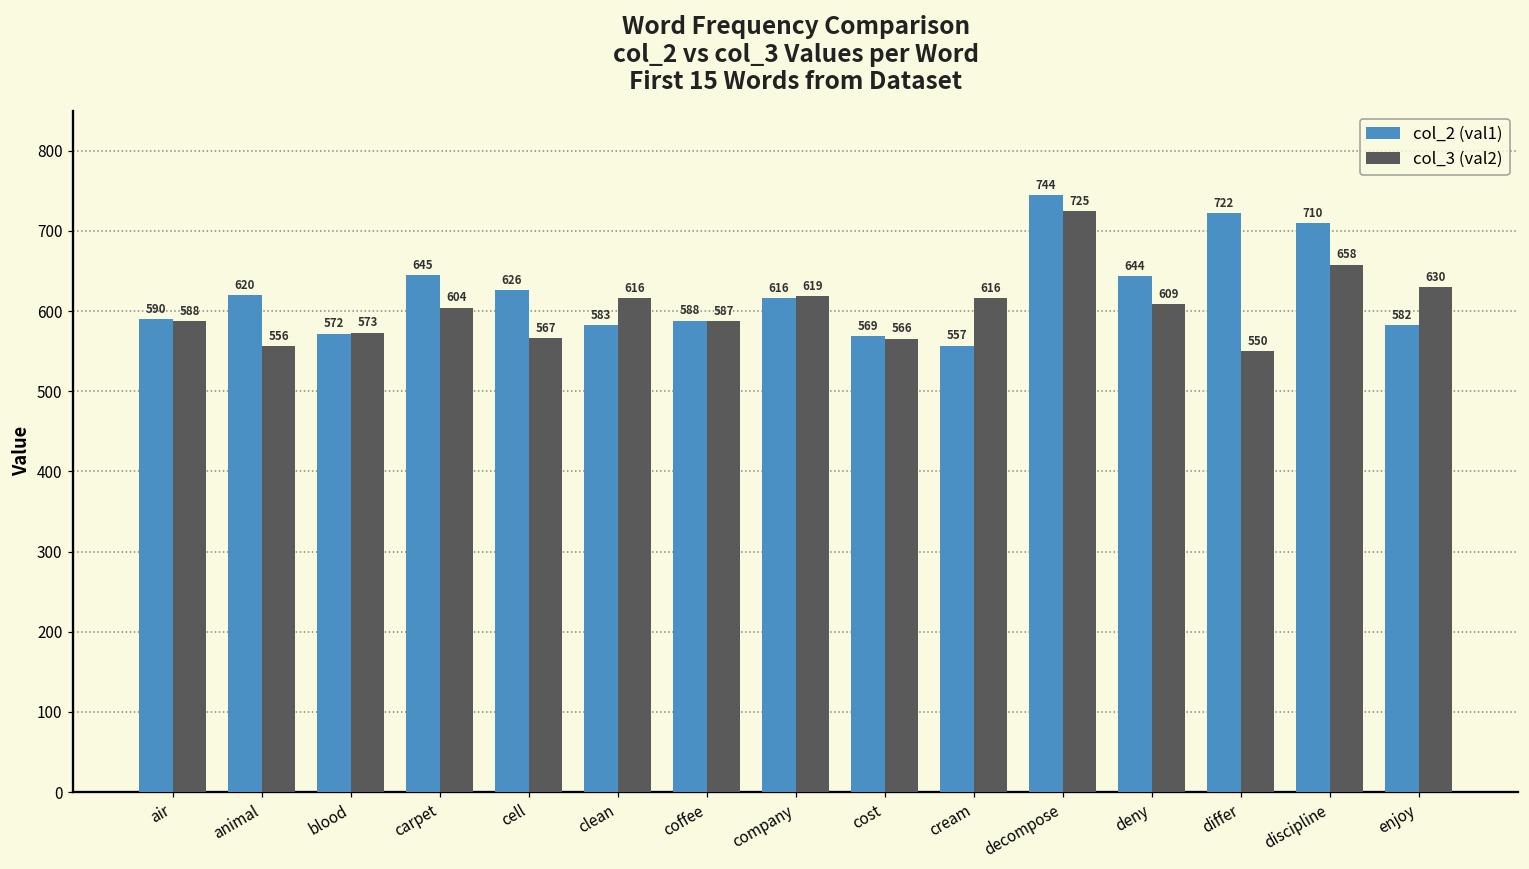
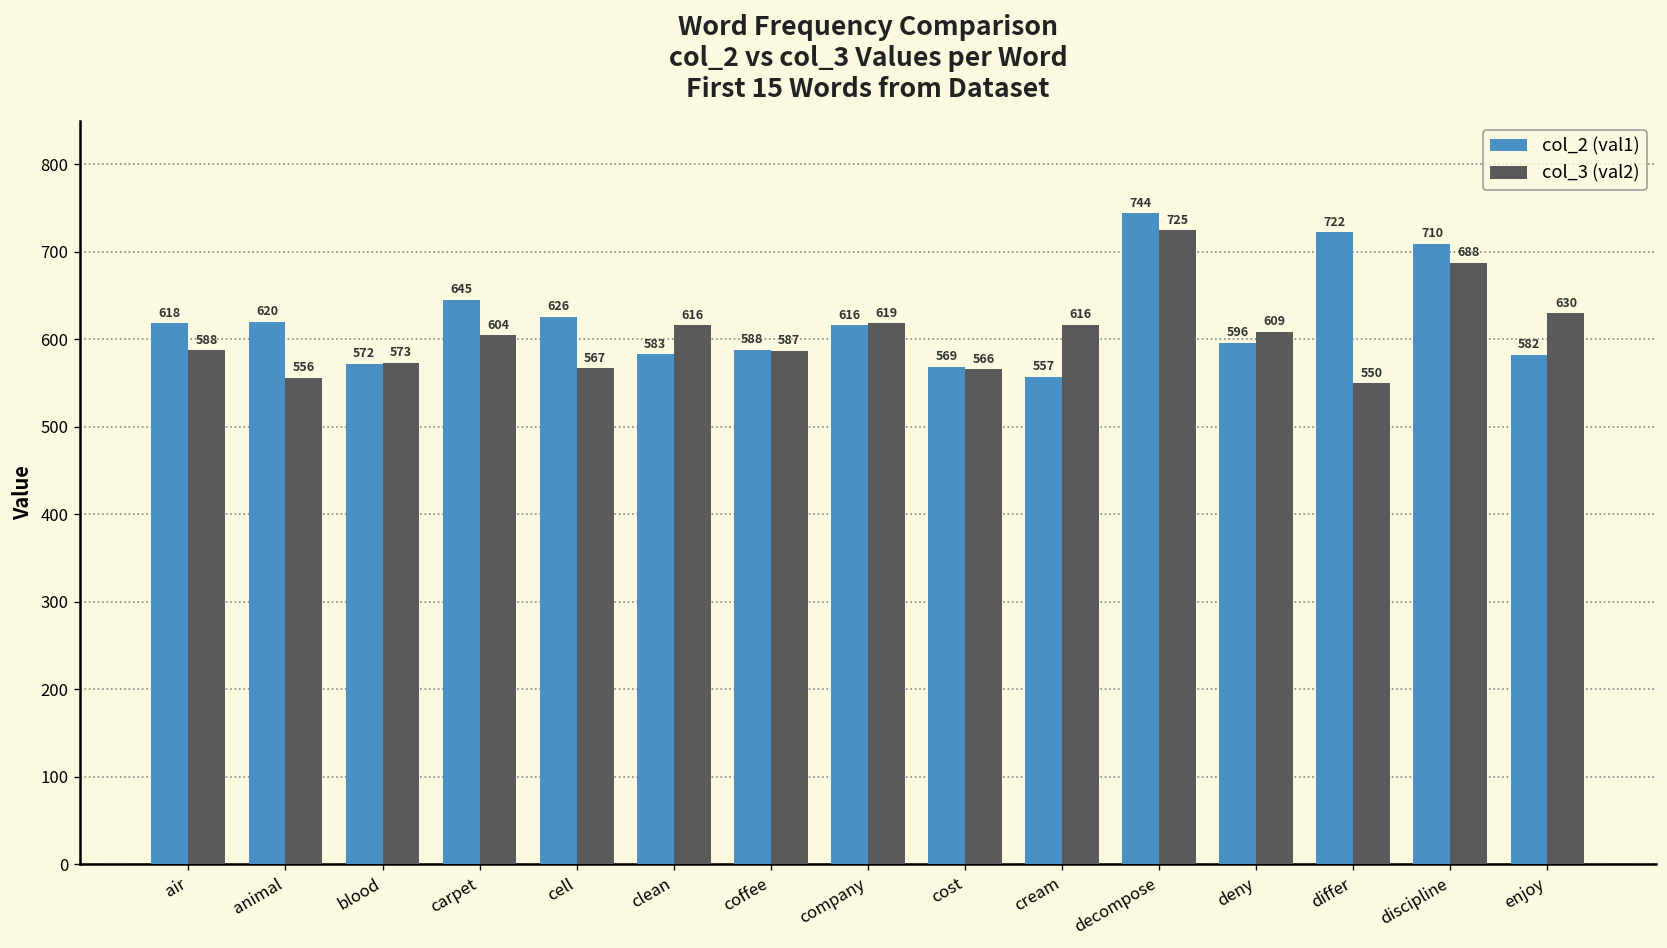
  {
    "col_2 (val1)": {
-     "air": 590,
+     "air": 618,
      "animal": 620,
      "blood": 572,
      "carpet": 645,
      "cell": 626,
      "clean": 583,
      "coffee": 588,
      "company": 616,
      "cost": 569,
      "cream": 557,
      "decompose": 744,
-     "deny": 644,
+     "deny": 596,
      "differ": 722,
      "discipline": 710,
      "enjoy": 582
    },
    "col_3 (val2)": {
      "air": 588,
      "animal": 556,
      "blood": 573,
      "carpet": 604,
      "cell": 567,
      "clean": 616,
      "coffee": 587,
      "company": 619,
      "cost": 566,
      "cream": 616,
      "decompose": 725,
      "deny": 609,
      "differ": 550,
-     "discipline": 658,
+     "discipline": 688,
      "enjoy": 630
    }
  }
